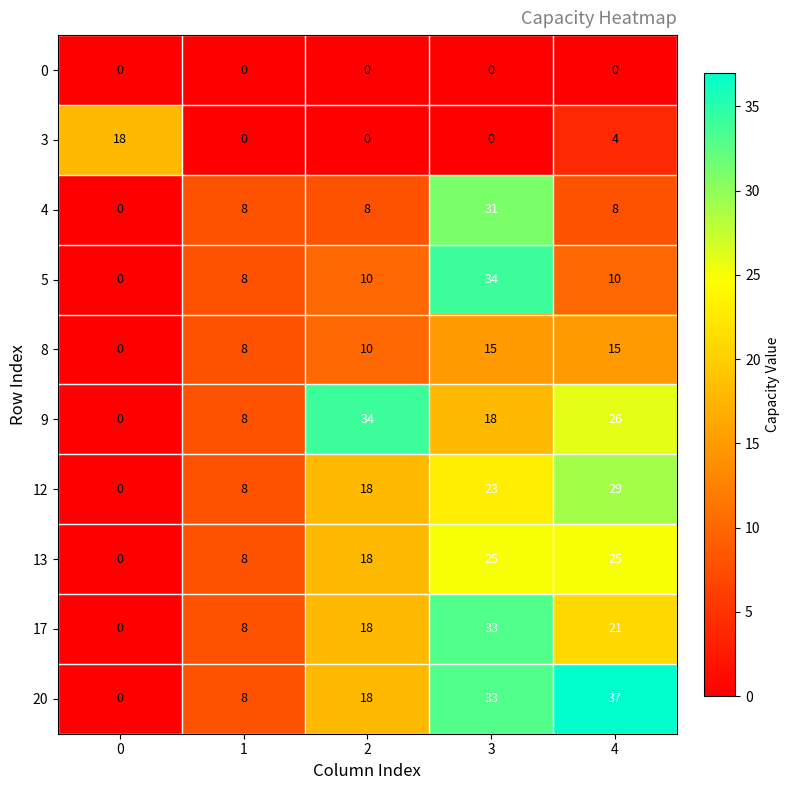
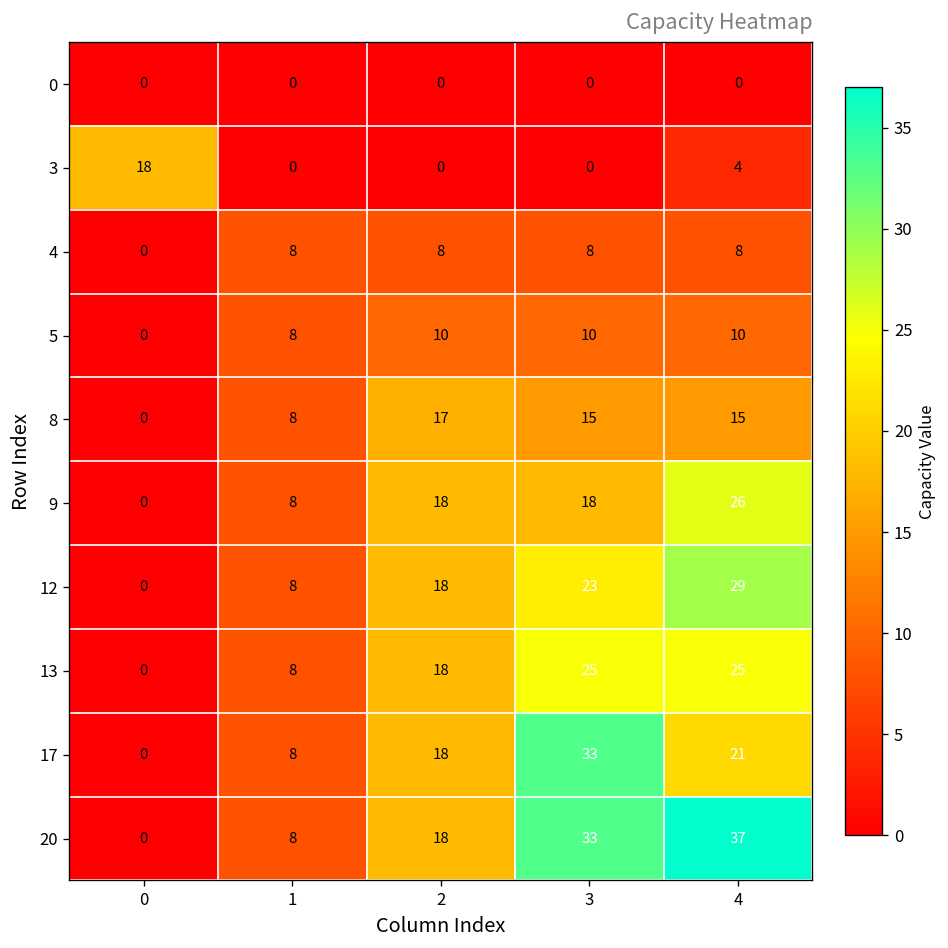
  {
    "0": {
      "0": 0,
      "1": 0,
      "2": 0,
      "3": 0,
      "4": 0
    },
    "3": {
      "0": 18,
      "1": 0,
      "2": 0,
      "3": 0,
      "4": 4
    },
    "4": {
      "0": 0,
      "1": 8,
      "2": 8,
-     "3": 31,
+     "3": 8,
      "4": 8
    },
    "5": {
      "0": 0,
      "1": 8,
      "2": 10,
-     "3": 34,
+     "3": 10,
      "4": 10
    },
    "8": {
      "0": 0,
      "1": 8,
-     "2": 10,
+     "2": 17,
      "3": 15,
      "4": 15
    },
    "9": {
      "0": 0,
      "1": 8,
-     "2": 34,
+     "2": 18,
      "3": 18,
      "4": 26
    },
    "12": {
      "0": 0,
      "1": 8,
      "2": 18,
      "3": 23,
      "4": 29
    },
    "13": {
      "0": 0,
      "1": 8,
      "2": 18,
      "3": 25,
      "4": 25
    },
    "17": {
      "0": 0,
      "1": 8,
      "2": 18,
      "3": 33,
      "4": 21
    },
    "20": {
      "0": 0,
      "1": 8,
      "2": 18,
      "3": 33,
      "4": 37
    }
  }
